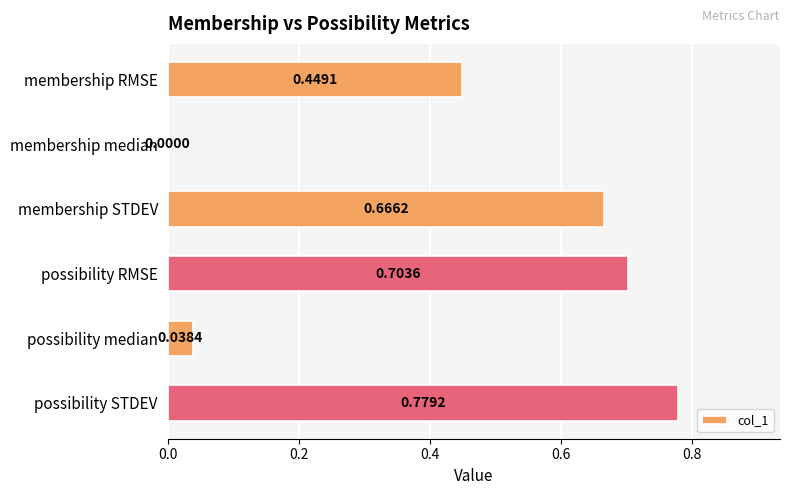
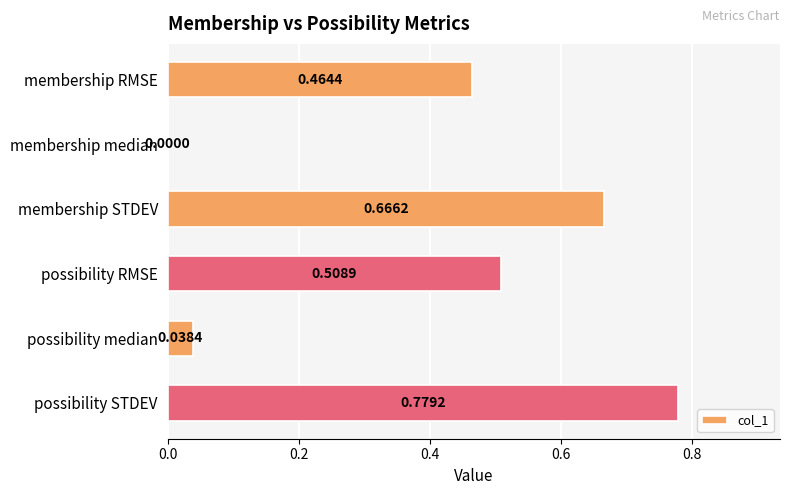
  {
-   "membership RMSE": 0.4491,
+   "membership RMSE": 0.4644,
    "membership median": 0.0000,
    "membership STDEV": 0.6662,
-   "possibility RMSE": 0.7036,
+   "possibility RMSE": 0.5089,
    "possibility median": 0.0384,
    "possibility STDEV": 0.7792
  }
